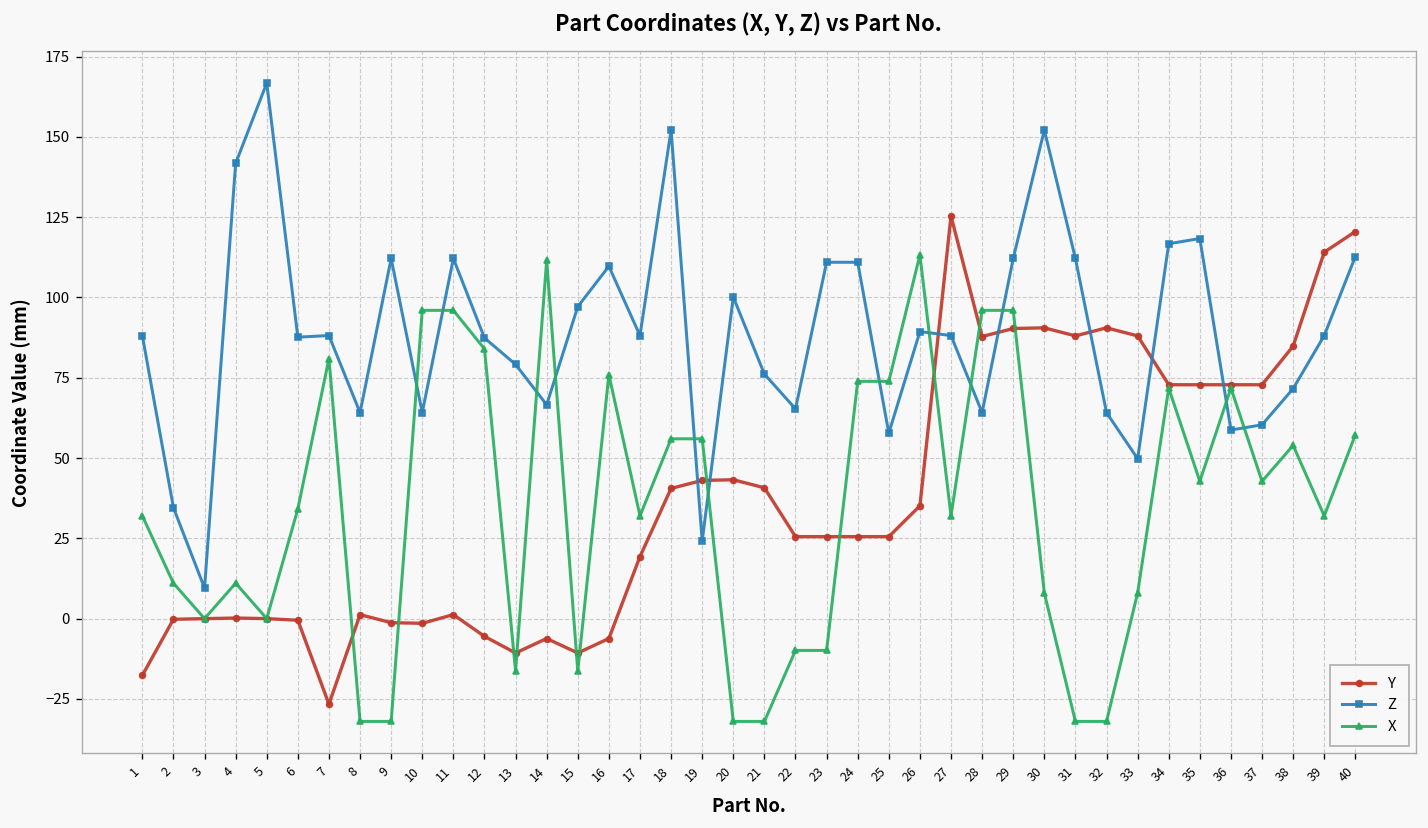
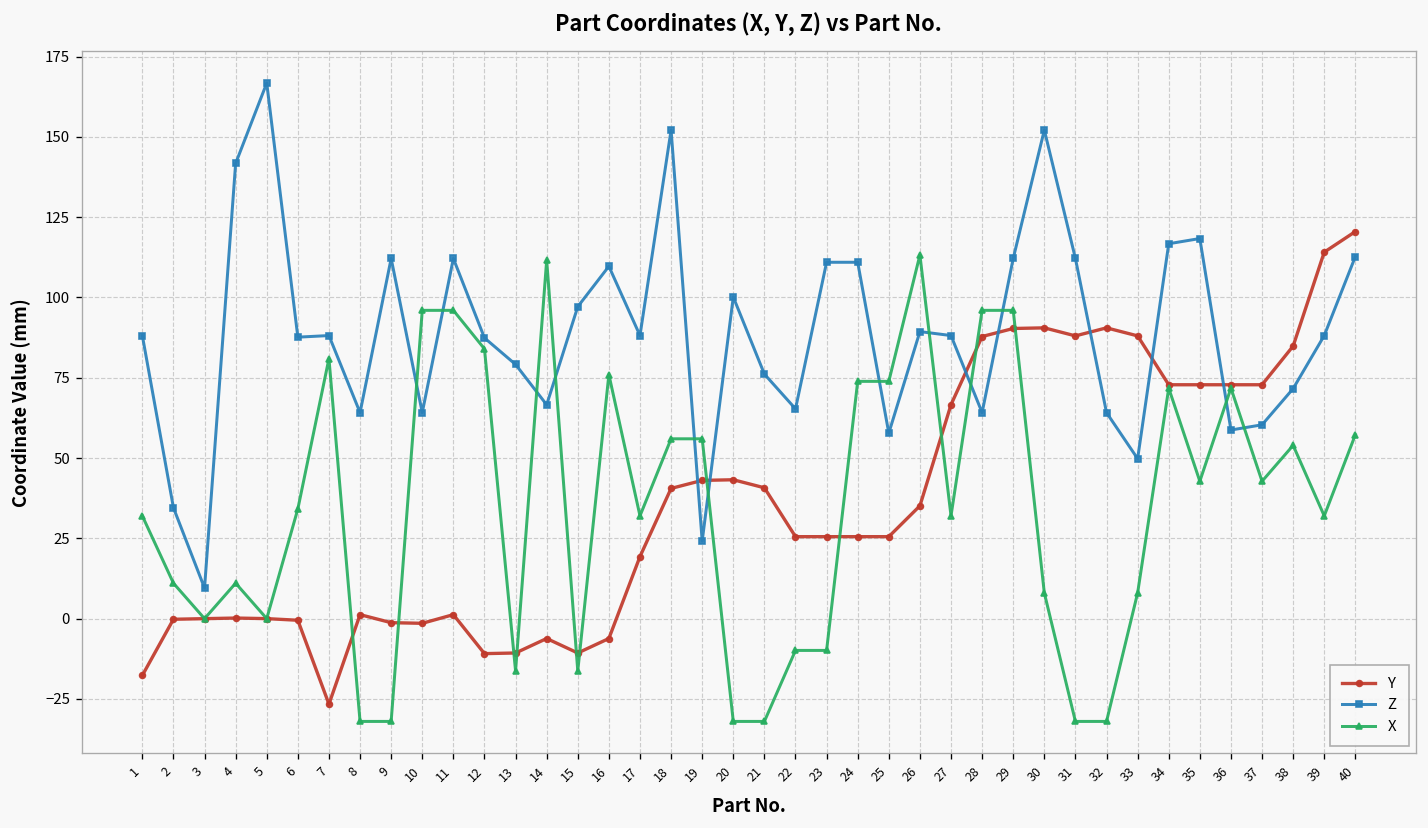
  {
    "Y": {
      "1": -18,
      "2": 0,
      "4": 0,
      "6": -1,
      "7": -27,
      "8": 1,
      "9": -1,
      "10": -1,
      "11": 1,
-     "12": -6,
+     "12": -11,
      "13": -11,
      "14": -6,
      "15": -11,
      "16": -6,
      "17": 19,
      "18": 41,
      "19": 43,
      "20": 43,
      "21": 41,
      "22": 26,
      "23": 26,
      "24": 26,
      "25": 26,
      "26": 35,
-     "27": 125,
+     "27": 67,
      "28": 88,
      "29": 90,
      "30": 91,
      "31": 88,
      "32": 91,
      "33": 88,
      "34": 73,
      "35": 73,
      "36": 73,
      "37": 73,
      "38": 85,
      "39": 114,
      "40": 121
    },
    "Z": {
      "1": 88,
      "2": 35,
      "3": 10,
      "4": 142,
      "5": 167,
      "6": 88,
      "7": 88,
      "8": 64,
      "9": 112,
      "10": 64,
      "11": 112,
      "12": 87,
      "13": 79,
      "14": 67,
      "15": 97,
      "16": 110,
      "17": 88,
      "18": 152,
      "19": 24,
      "20": 100,
      "21": 76,
      "22": 65,
      "23": 111,
      "24": 111,
      "25": 58,
      "26": 89,
      "27": 88,
      "28": 64,
      "29": 112,
      "30": 152,
      "31": 112,
      "32": 64,
      "33": 50,
      "34": 117,
      "35": 118,
      "36": 59,
      "37": 60,
      "38": 72,
      "39": 88,
      "40": 113
    },
    "X": {
      "1": 32,
      "2": 11,
      "4": 11,
      "6": 34,
      "7": 81,
      "8": -32,
      "9": -32,
      "10": 96,
      "11": 96,
      "12": 84,
      "13": -16,
      "14": 112,
      "15": -16,
      "16": 76,
      "17": 32,
      "18": 56,
      "19": 56,
      "20": -32,
      "21": -32,
      "22": -10,
      "23": -10,
      "24": 74,
      "25": 74,
      "26": 113,
      "27": 32,
      "28": 96,
      "29": 96,
      "30": 8,
      "31": -32,
      "32": -32,
      "33": 8,
      "34": 72,
      "35": 43,
      "36": 72,
      "37": 43,
      "38": 54,
      "39": 32,
      "40": 57
    }
  }
